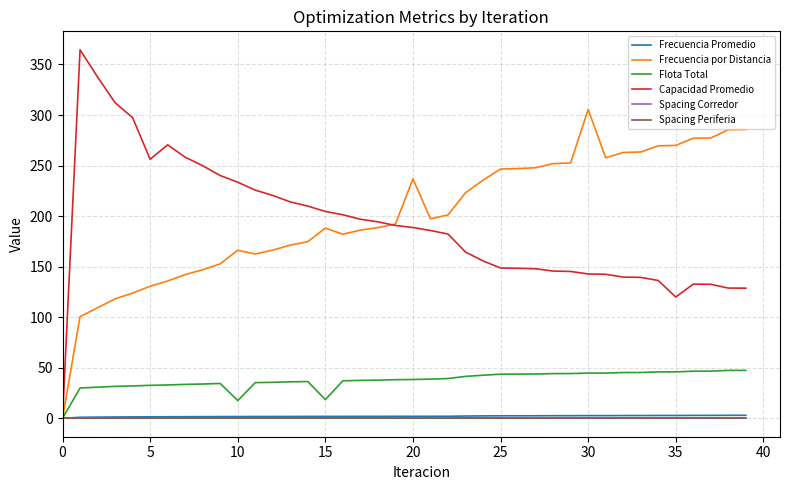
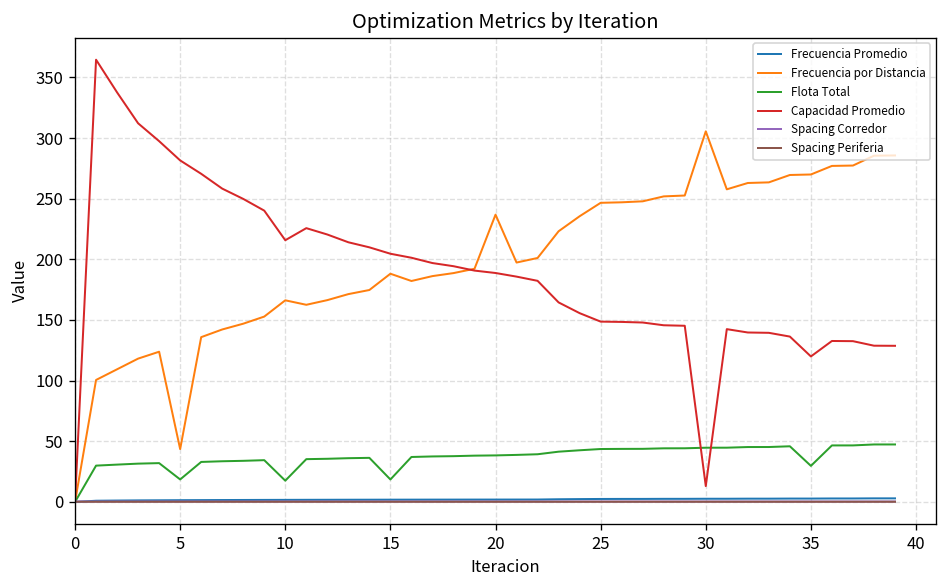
  {
    "Frecuencia por Distancia": {
-     "5": 131,
+     "5": 44,
      "10": 166,
      "15": 188,
      "20": 237,
      "25": 247,
      "30": 305,
      "35": 270
    },
    "Flota Total": {
-     "5": 33,
+     "5": 19,
      "10": 18,
      "15": 19,
      "20": 38,
      "25": 44,
      "30": 45,
-     "35": 46
+     "35": 30
    },
    "Capacidad Promedio": {
-     "5": 256,
-     "10": 234,
+     "5": 282,
+     "10": 216,
      "15": 205,
      "20": 189,
      "25": 149,
-     "30": 143,
+     "30": 13,
      "35": 120
    },
    "Spacing Periferia": {
      "35": 0
    }
  }
